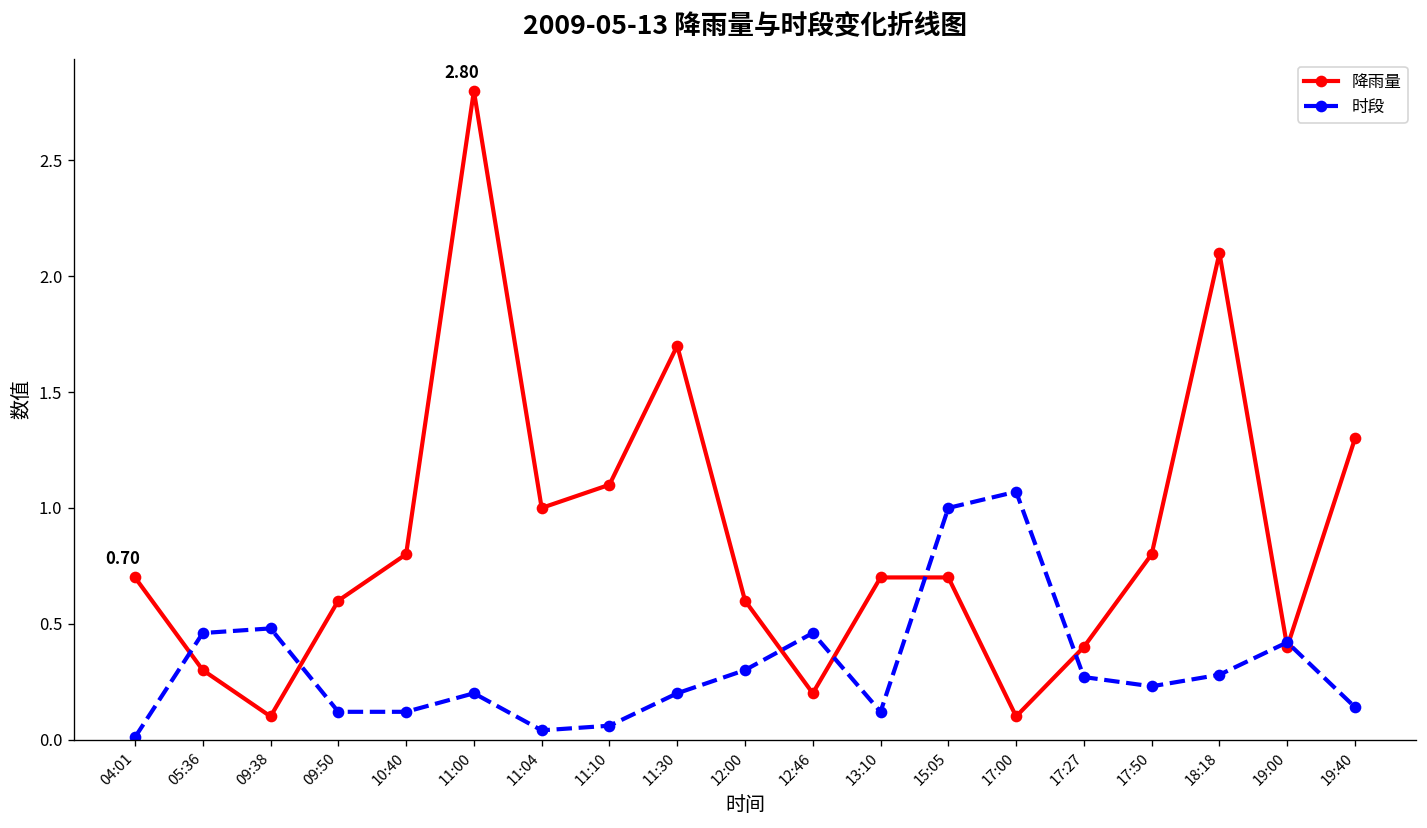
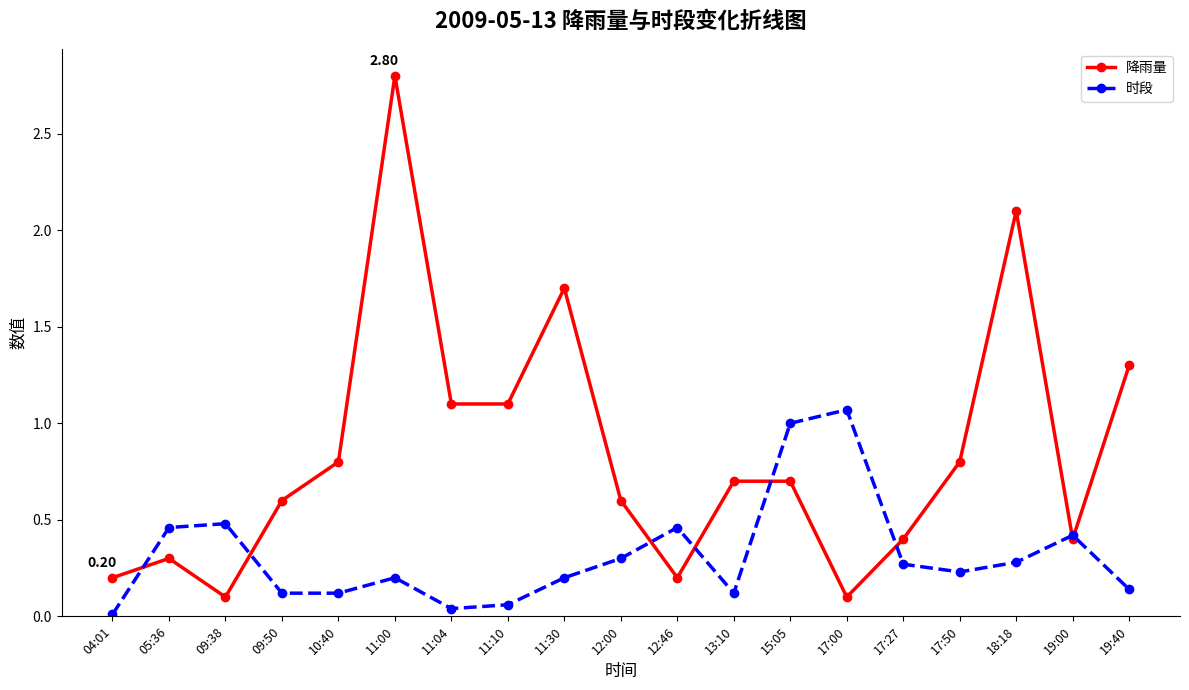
  {
    "降雨量": {
-     "04:01": 0.70,
+     "04:01": 0.20,
      "11:00": 2.80,
-     "11:04": 1.0
+     "11:04": 1.1
    },
    "时段": {
      "04:01": 0.0,
      "05:36": 0.46,
      "09:38": 0.48,
      "09:50": 0.12,
      "10:40": 0.12,
      "11:00": 0.2,
      "11:04": 0.04,
      "11:10": 0.06,
      "11:30": 0.2,
      "12:00": 0.3,
      "12:46": 0.46,
      "13:10": 0.12,
      "15:05": 1.0,
      "17:00": 1.07,
      "17:27": 0.27,
      "17:50": 0.23,
      "18:18": 0.28,
      "19:00": 0.42,
      "19:40": 0.14
    }
  }
